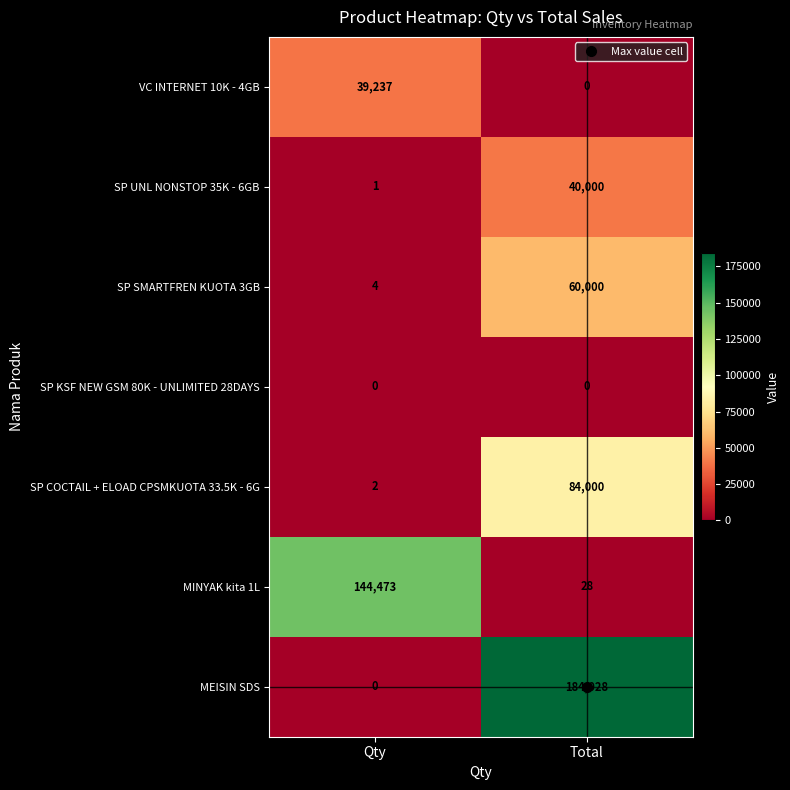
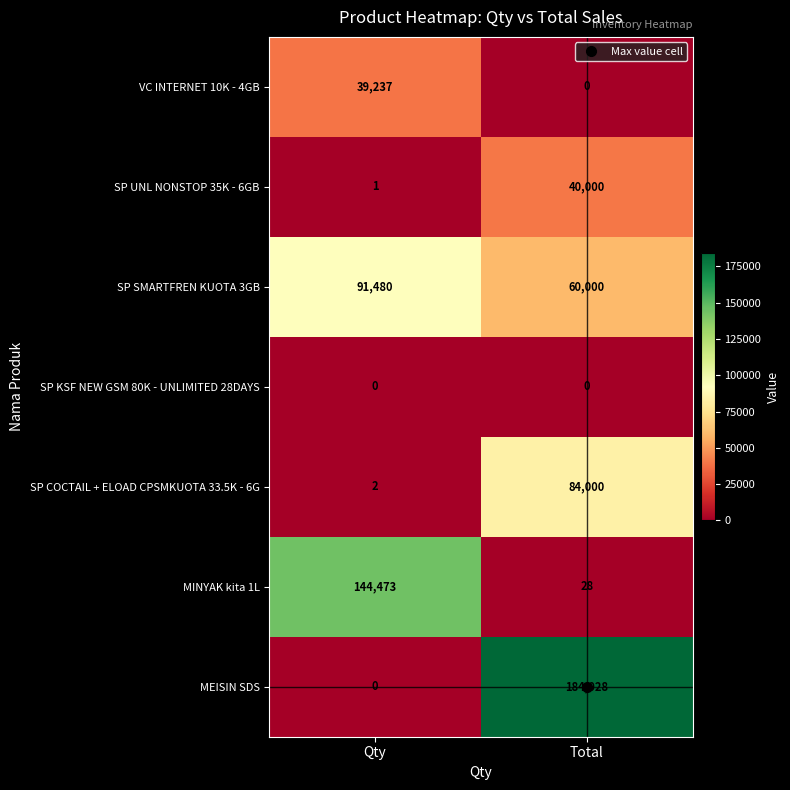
  {
    "VC INTERNET 10K - 4GB": {
      "Qty": "39,237",
      "Total": "0"
    },
    "SP UNL NONSTOP 35K - 6GB": {
      "Qty": "1",
      "Total": "40,000"
    },
    "SP SMARTFREN KUOTA 3GB": {
-     "Qty": "4",
+     "Qty": "91,480",
      "Total": "60,000"
    },
    "SP KSF NEW GSM 80K - UNLIMITED 28DAYS": {
      "Qty": "0",
      "Total": "0"
    },
    "SP COCTAIL + ELOAD CPSMKUOTA 33.5K - 6G": {
      "Qty": "2",
      "Total": "84,000"
    },
    "MINYAK kita 1L": {
      "Qty": "144,473",
      "Total": "28"
    },
    "MEISIN SDS": {
      "Qty": "0"
    }
  }
